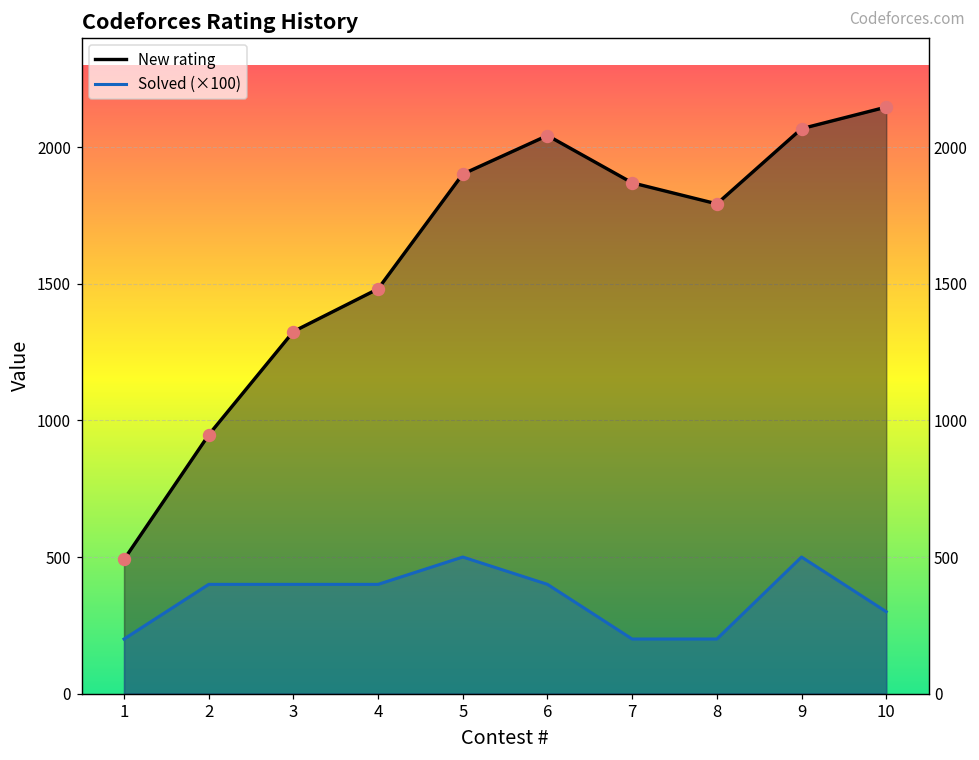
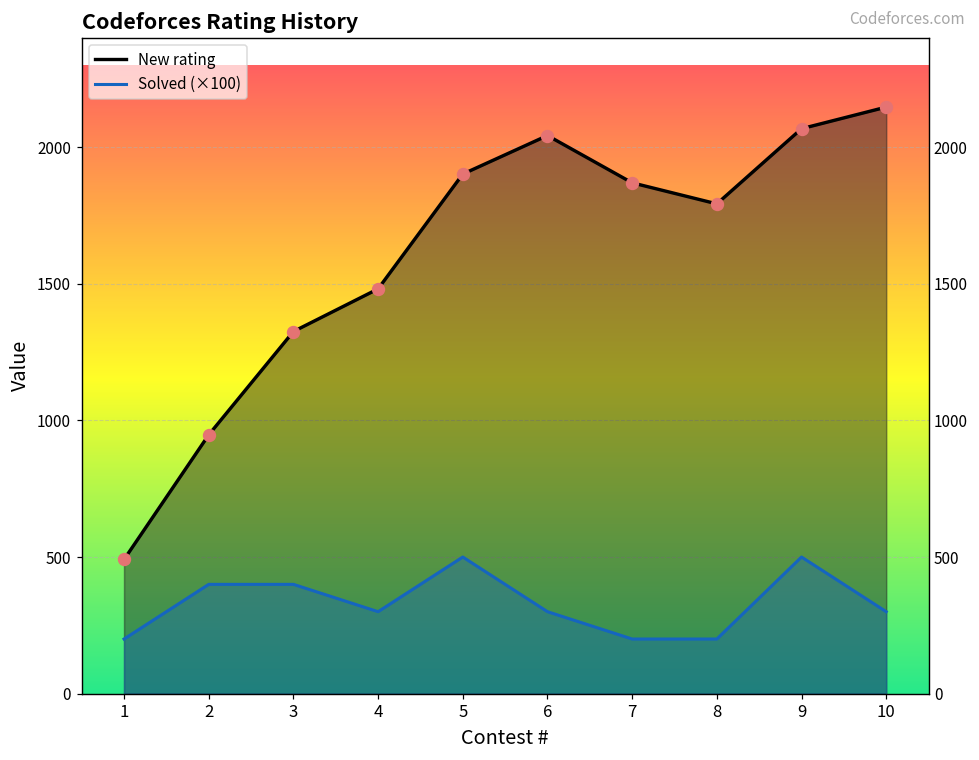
  {
    "Solved (×100)": {
      "1": 200,
      "2": 400,
      "3": 400,
-     "4": 400,
+     "4": 300,
      "5": 500,
-     "6": 400,
+     "6": 300,
      "7": 200,
      "8": 200,
      "9": 500,
      "10": 300
    }
  }
